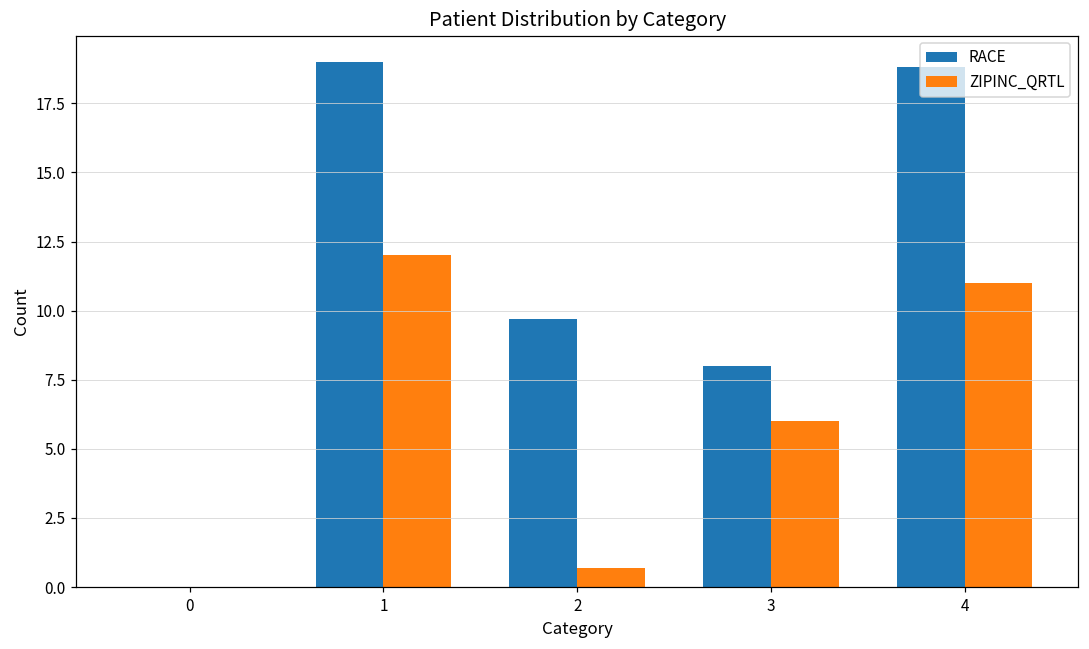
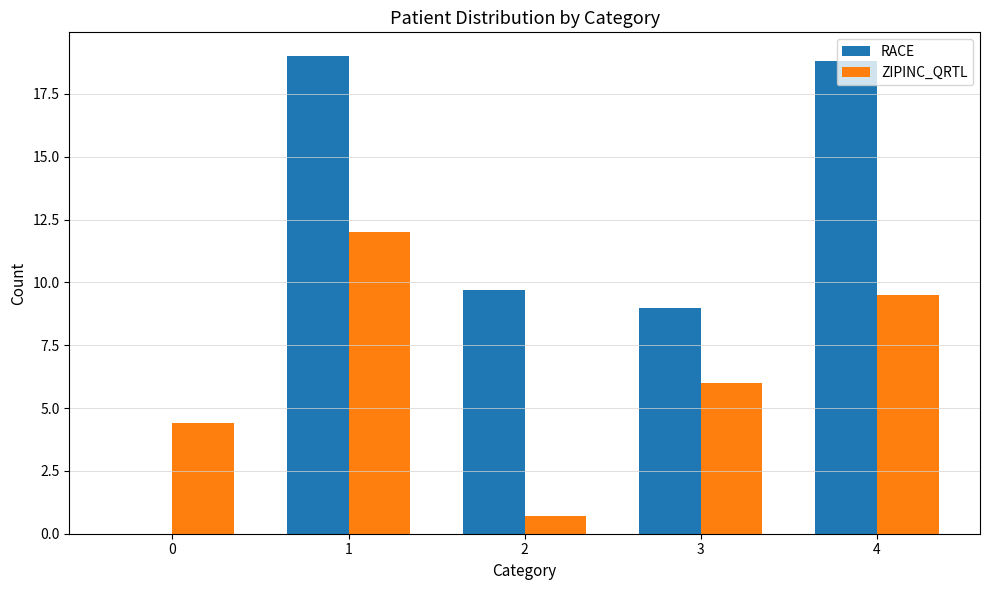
  {
    "RACE": {
      "0": 0,
      "1": 19,
      "2": 9.7,
-     "3": 8
+     "3": 9
    },
    "ZIPINC_QRTL": {
-     "0": 0.0,
+     "0": 4.4,
      "1": 12.0,
      "2": 0.7,
      "3": 6.0,
-     "4": 11.0
+     "4": 9.5
    }
  }
